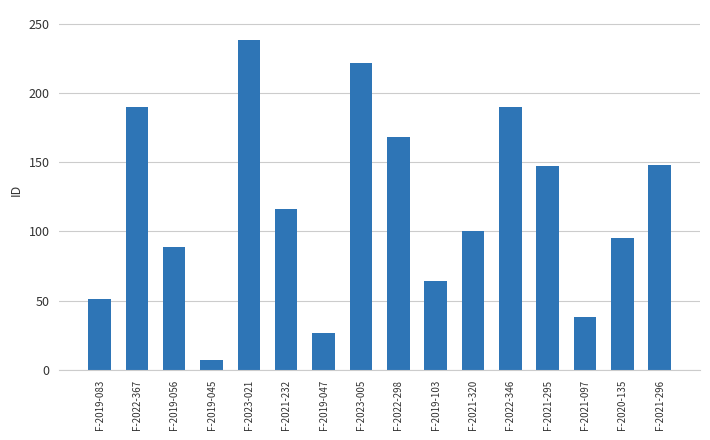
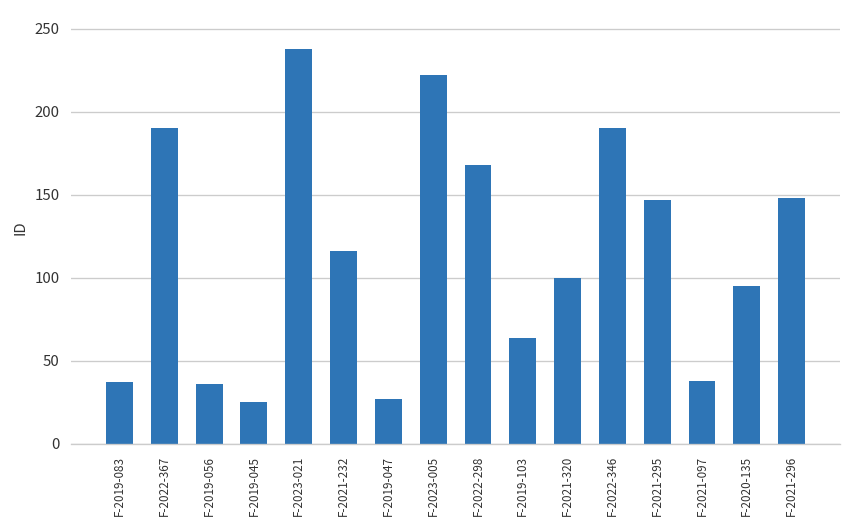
  {
-   "F-2019-083": 51,
+   "F-2019-083": 37,
    "F-2022-367": 190,
-   "F-2019-056": 89,
-   "F-2019-045": 7,
+   "F-2019-056": 36,
+   "F-2019-045": 25,
    "F-2023-021": 238,
    "F-2021-232": 116,
    "F-2019-047": 27,
    "F-2023-005": 222,
    "F-2022-298": 168,
    "F-2019-103": 64,
    "F-2021-320": 100,
    "F-2022-346": 190,
    "F-2021-295": 147,
    "F-2021-097": 38,
    "F-2020-135": 95,
    "F-2021-296": 148
  }
